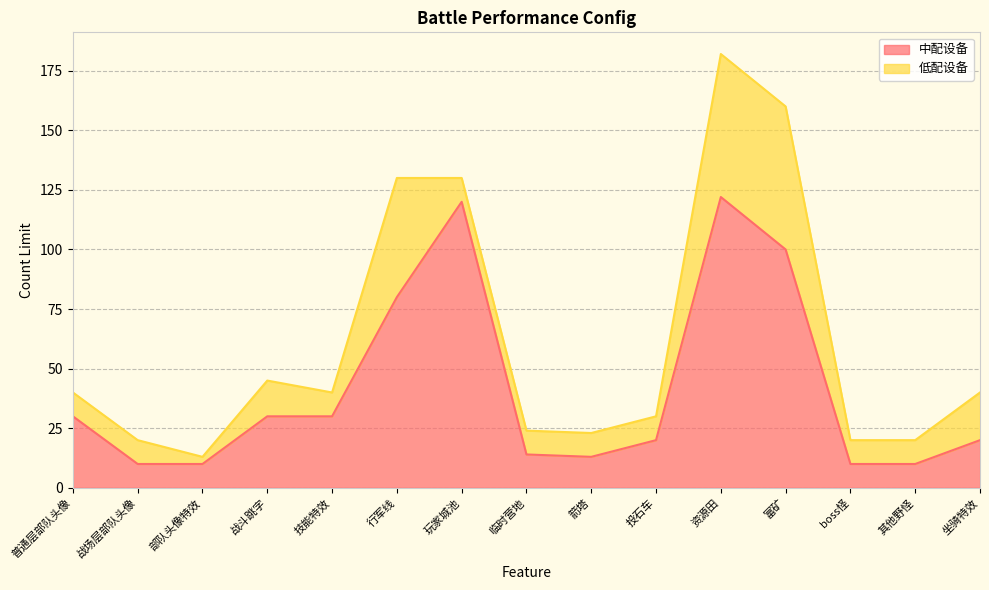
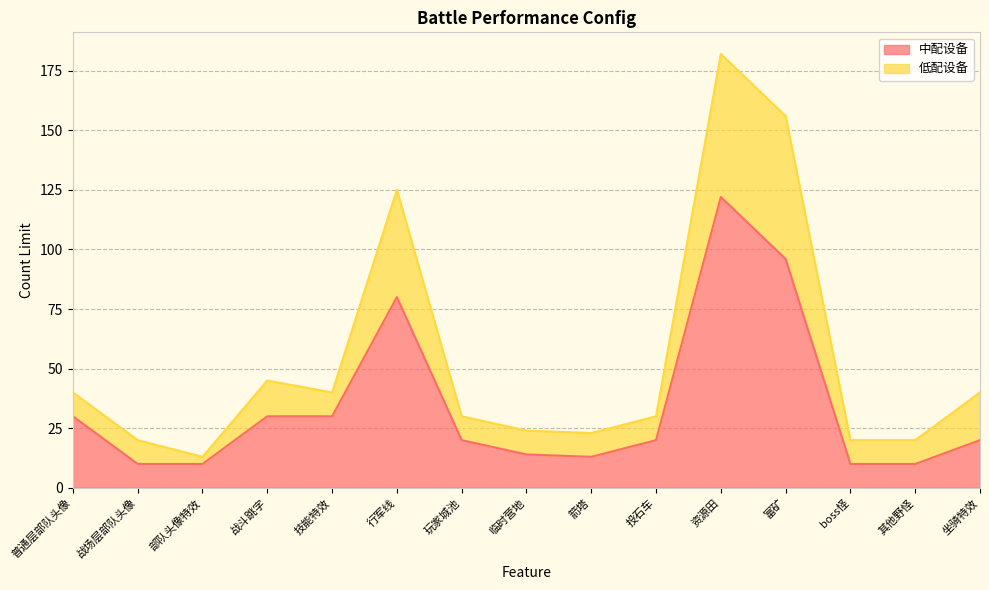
  {
    "中配设备": {
      "普通层部队头像": 30,
      "战场层部队头像": 10,
      "部队头像特效": 10,
      "战斗跳字": 30,
      "技能特效": 30,
      "行军线": 80,
-     "玩家城池": 120,
+     "玩家城池": 20,
      "临时营地": 14,
      "箭塔": 13,
      "投石车": 20,
      "资源田": 122,
-     "富矿": 100,
+     "富矿": 96,
      "boss怪": 10,
      "其他野怪": 10,
      "坐骑特效": 20
    },
    "低配设备": {
      "普通层部队头像": 10,
      "战场层部队头像": 10,
      "部队头像特效": 3,
      "战斗跳字": 15,
      "技能特效": 10,
-     "行军线": 50,
+     "行军线": 45,
      "玩家城池": 10,
      "临时营地": 10,
      "箭塔": 10,
      "投石车": 10,
      "资源田": 60,
      "富矿": 60,
      "boss怪": 10,
      "其他野怪": 10,
      "坐骑特效": 20
    }
  }
